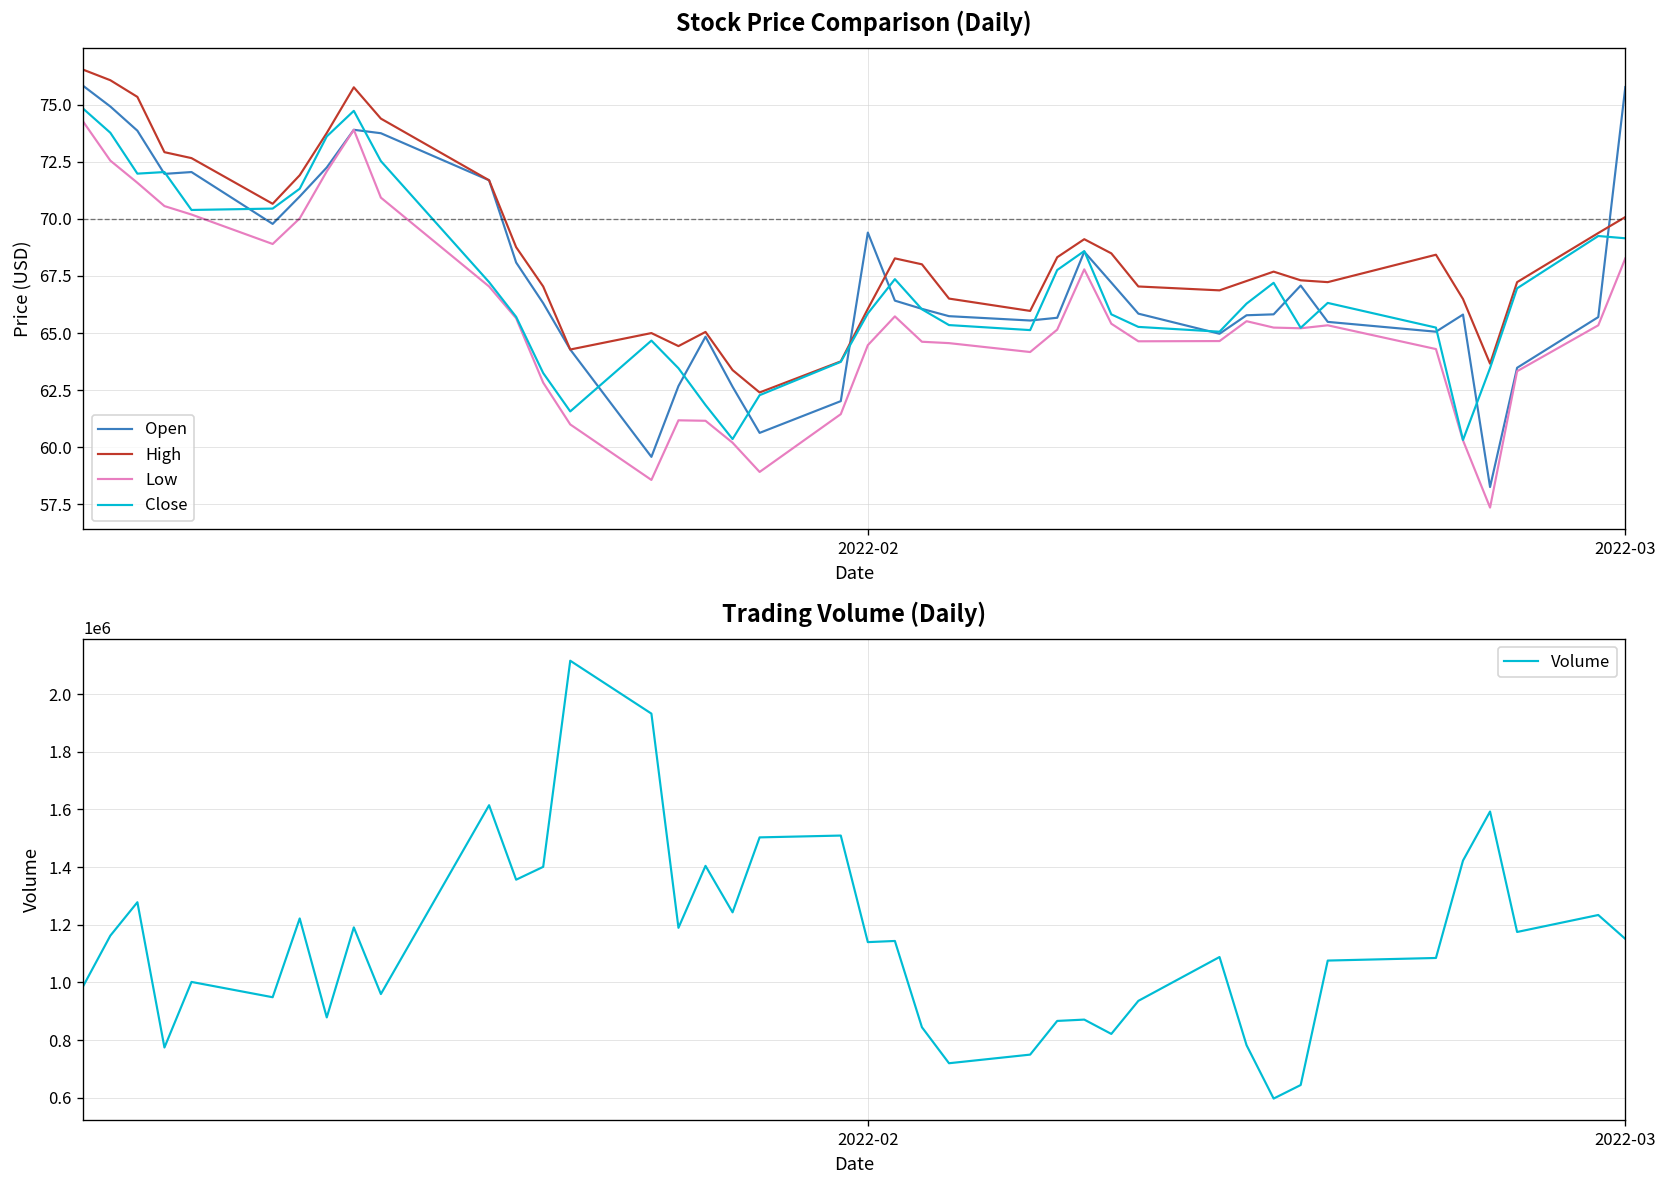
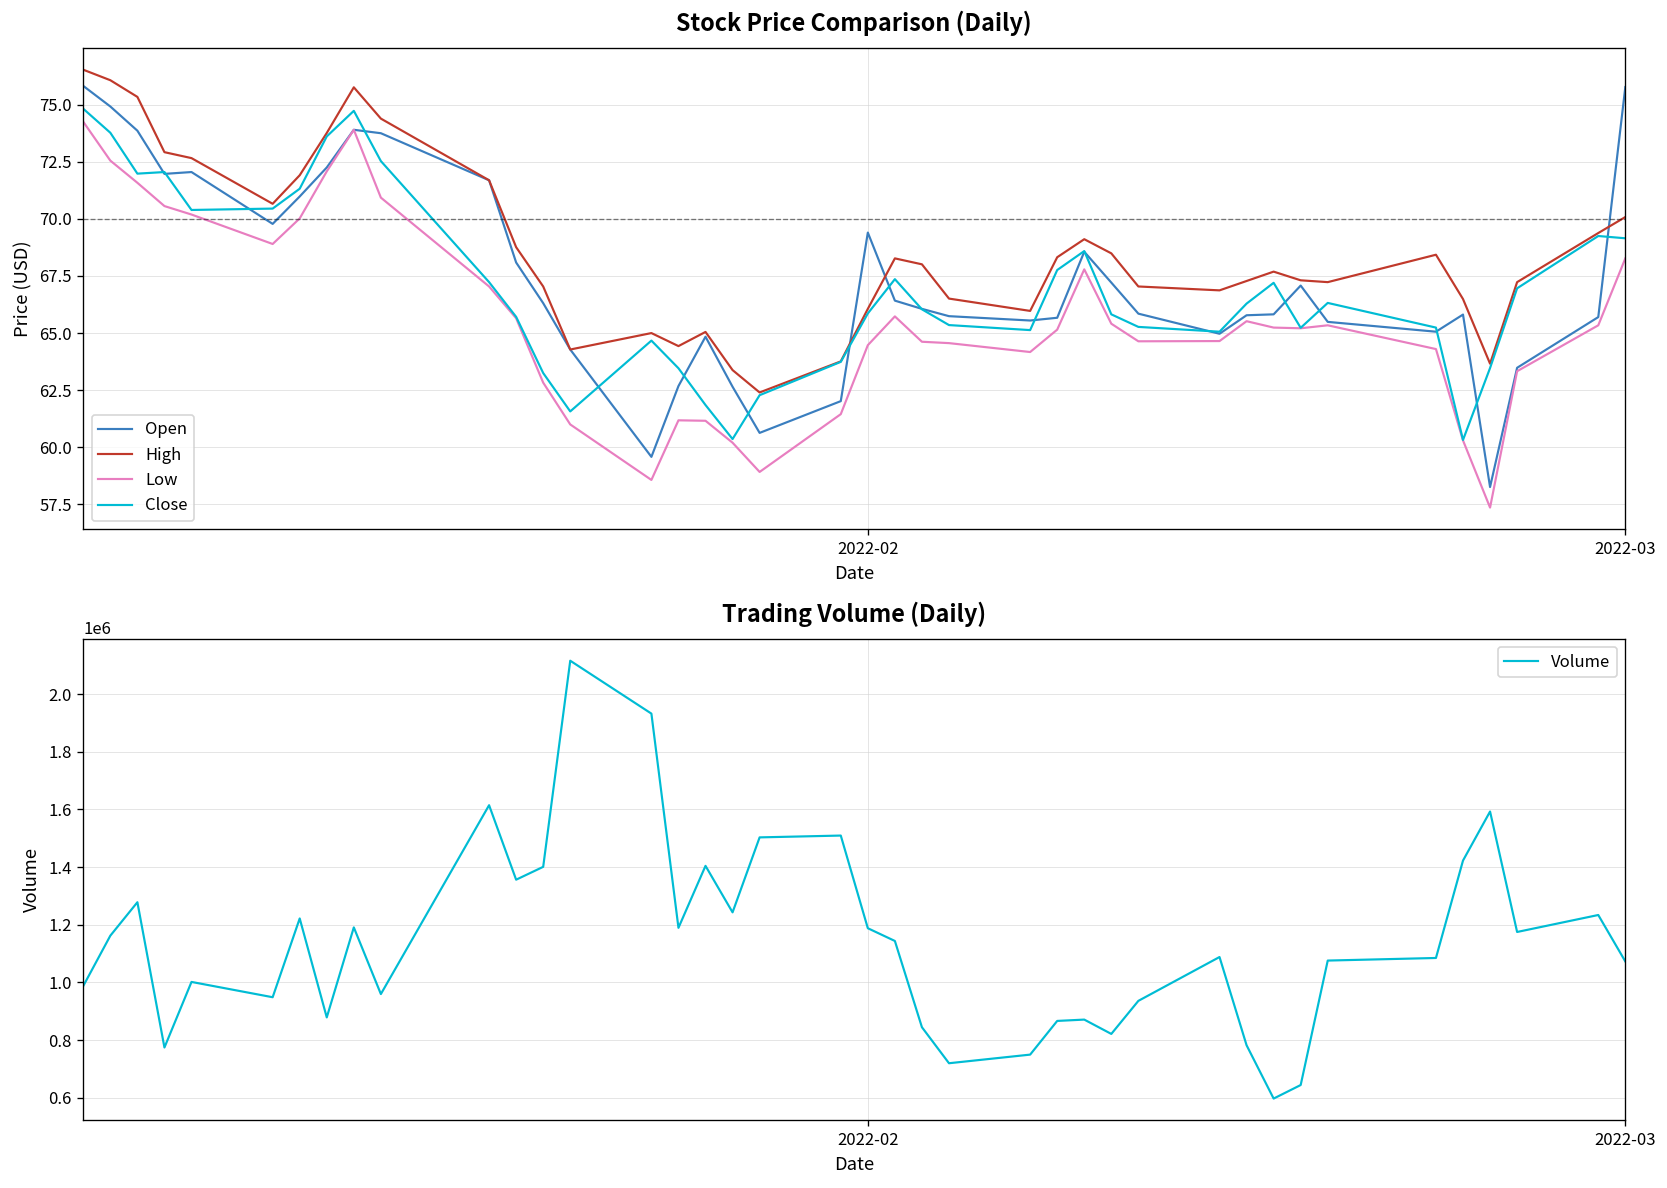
  {
    "Stock Price Comparison (Daily)": {
      "Open": {
        "2022-02": 69.4,
        "2022-03": 75.8
      },
      "High": {
        "2022-02": 66.1,
        "2022-03": 70.1
      },
      "Low": {
        "2022-02": 64.5,
        "2022-03": 68.3
      },
      "Close": {
        "2022-02": 65.9,
        "2022-03": 69.2
      }
    },
    "Trading Volume (Daily)": {
-     "2022-02": 1140000,
-     "2022-03": 1150000
+     "2022-02": 1190000,
+     "2022-03": 1070000
    }
  }
